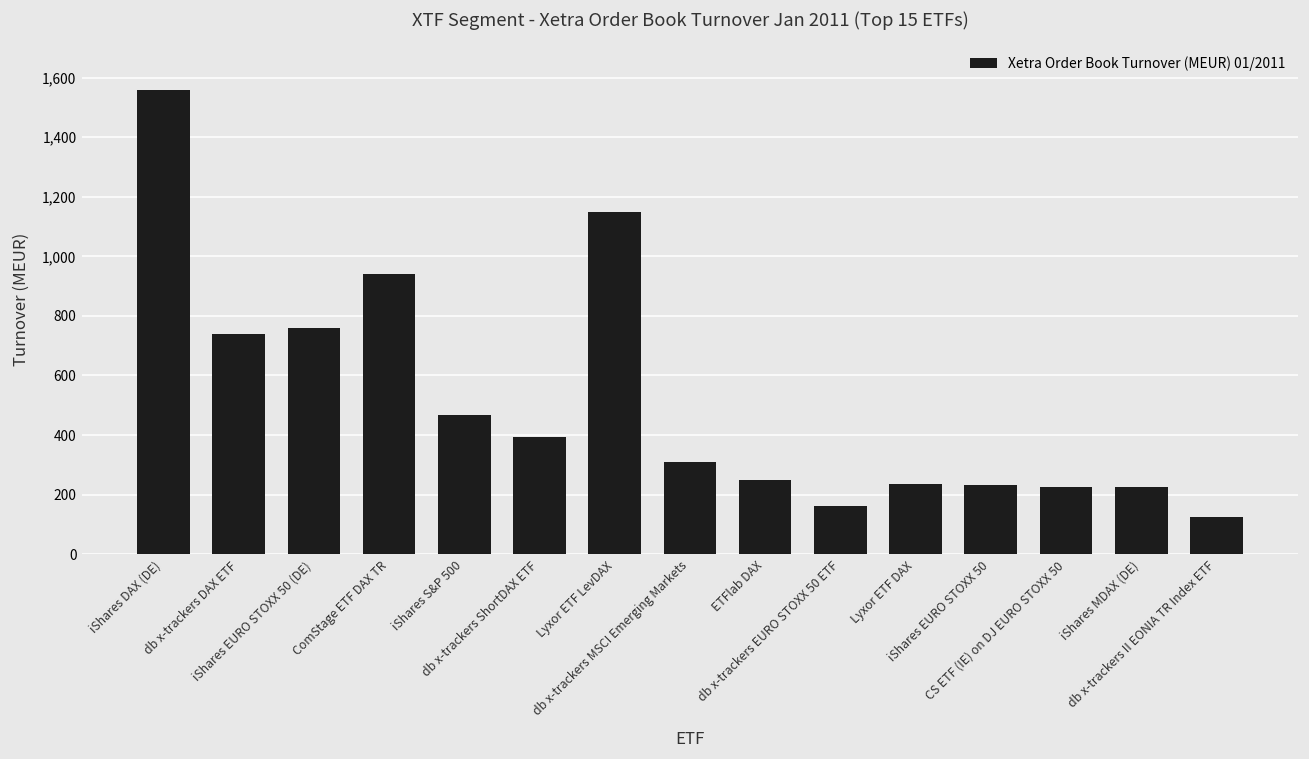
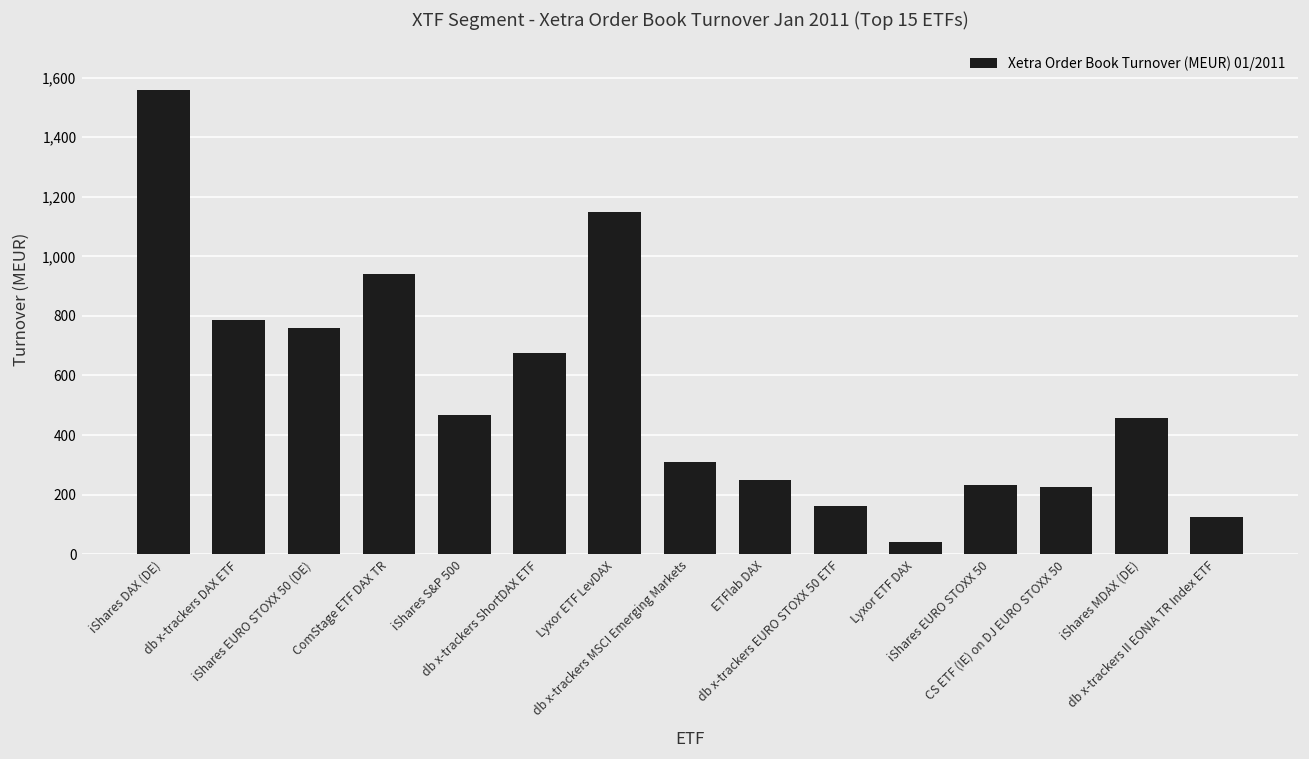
  {
    "iShares DAX (DE)": "1,560",
-   "db x-trackers DAX ETF": "740",
+   "db x-trackers DAX ETF": "790",
    "iShares EURO STOXX 50 (DE)": "760",
    "ComStage ETF DAX TR": "940",
    "iShares S&P 500": "470",
-   "db x-trackers ShortDAX ETF": "390",
+   "db x-trackers ShortDAX ETF": "670",
    "Lyxor ETF LevDAX": "1,150",
    "db x-trackers MSCI Emerging Markets": "310",
    "ETFlab DAX": "250",
    "db x-trackers EURO STOXX 50 ETF": "160",
-   "Lyxor ETF DAX": "240",
+   "Lyxor ETF DAX": "40",
    "iShares EURO STOXX 50": "230",
    "CS ETF (IE) on DJ EURO STOXX 50": "230",
-   "iShares MDAX (DE)": "220",
+   "iShares MDAX (DE)": "460",
    "db x-trackers II EONIA TR Index ETF": "120"
  }
